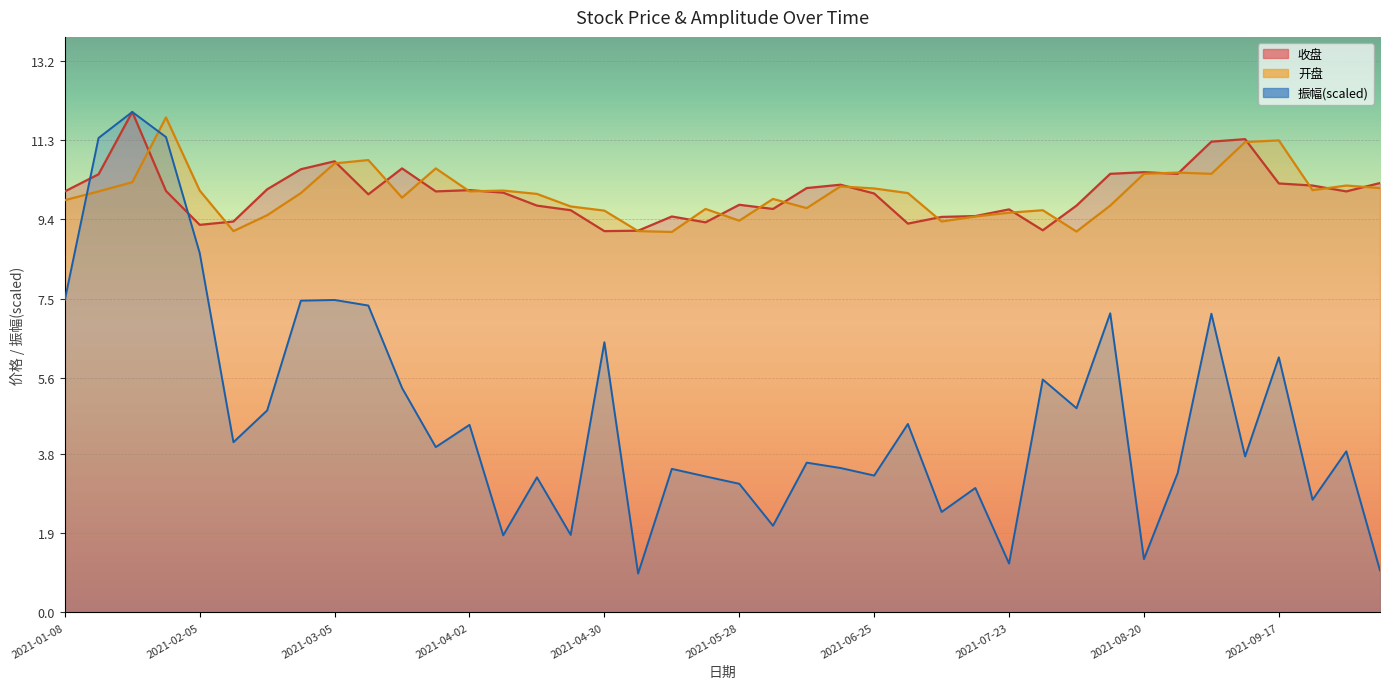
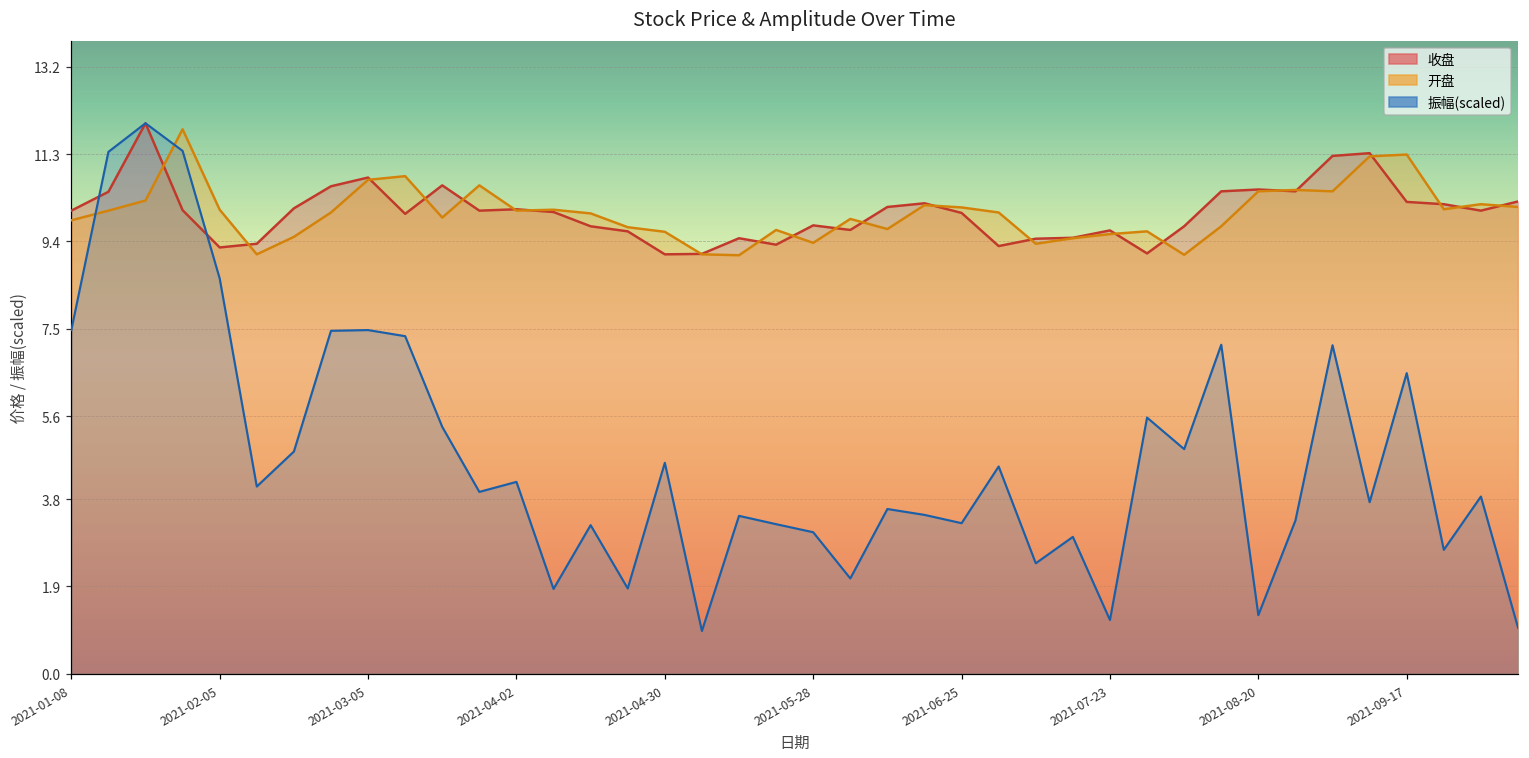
  {
    "振幅(scaled)": {
      "2021-01-08": 7.5,
      "2021-02-05": 8.6,
      "2021-03-05": 7.5,
-     "2021-04-02": 4.5,
-     "2021-04-30": 6.5,
+     "2021-04-02": 4.2,
+     "2021-04-30": 4.6,
      "2021-05-28": 3.1,
      "2021-06-25": 3.3,
      "2021-07-23": 1.2,
      "2021-08-20": 1.3,
-     "2021-09-17": 6.1
+     "2021-09-17": 6.5
    }
  }
